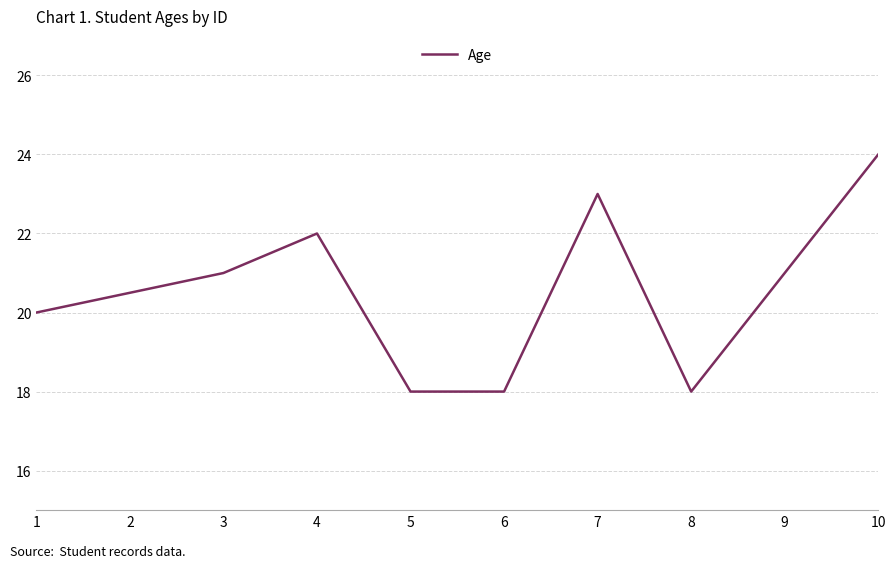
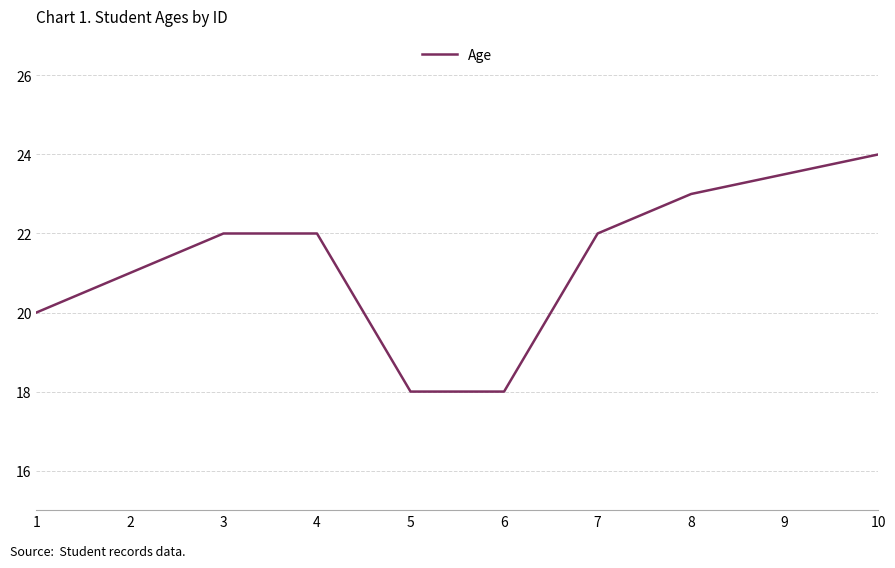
  {
    "1": 20,
-   "3": 21,
+   "3": 22,
    "4": 22,
    "5": 18,
    "6": 18,
-   "7": 23,
-   "8": 18,
+   "7": 22,
+   "8": 23,
    "10": 24
  }
